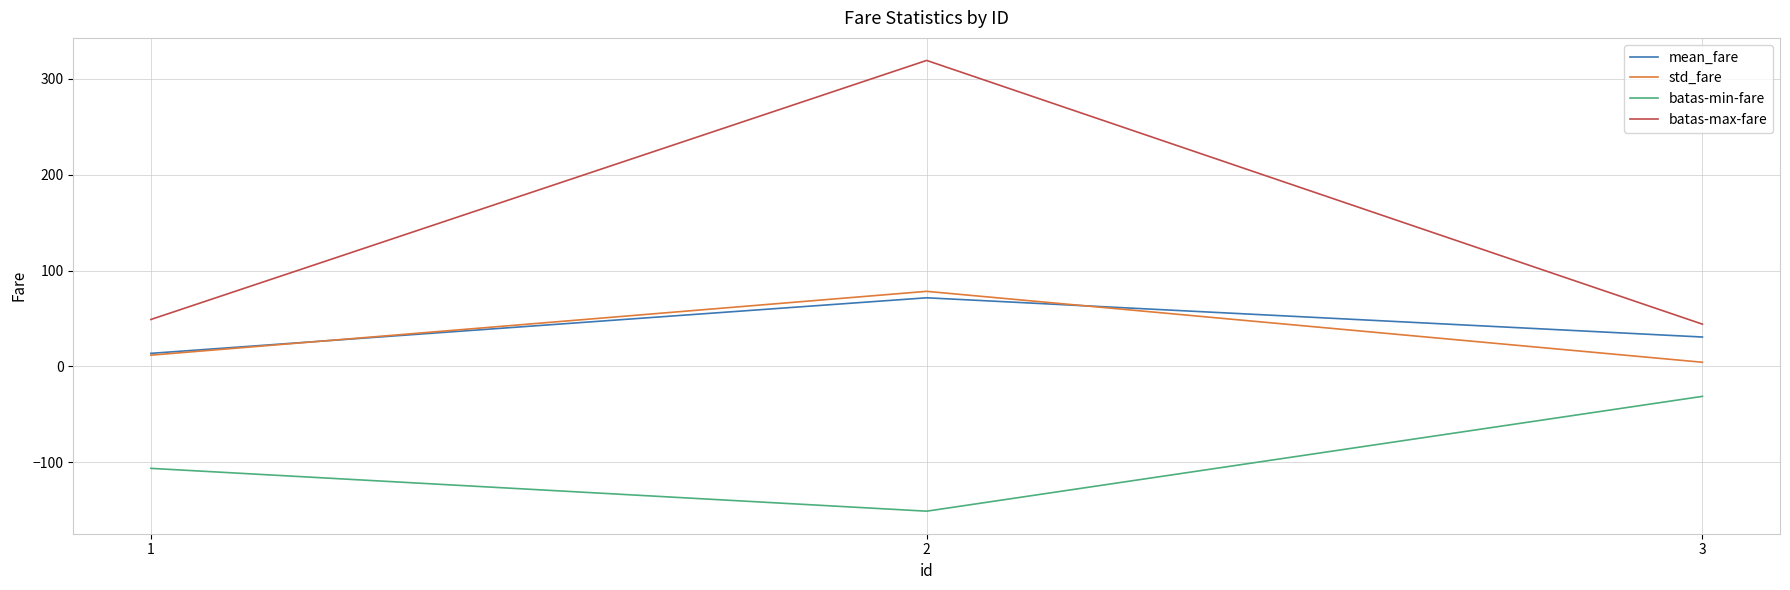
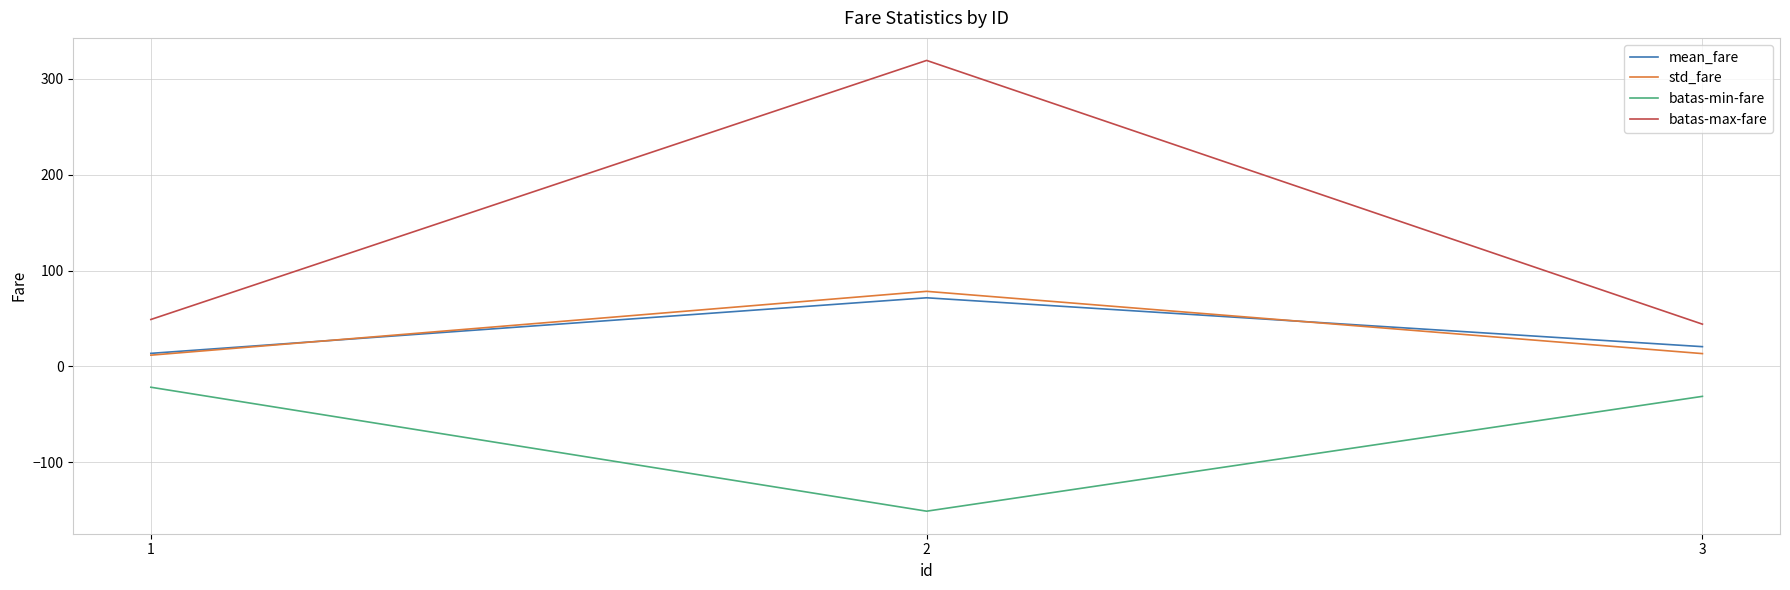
  {
    "mean_fare": {
      "2": 70,
-     "3": 30
+     "3": 20
    },
    "std_fare": {
      "2": 80,
-     "3": 0
+     "3": 10
    },
    "batas-min-fare": {
-     "1": -110,
+     "1": -20,
      "2": -150,
      "3": -30
    },
    "batas-max-fare": {
      "1": 50,
      "2": 320,
      "3": 40
    }
  }
